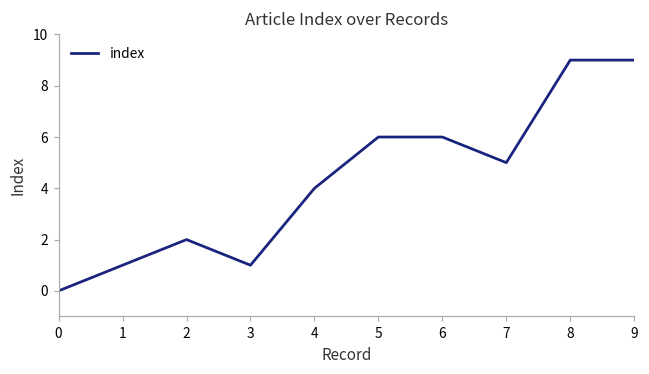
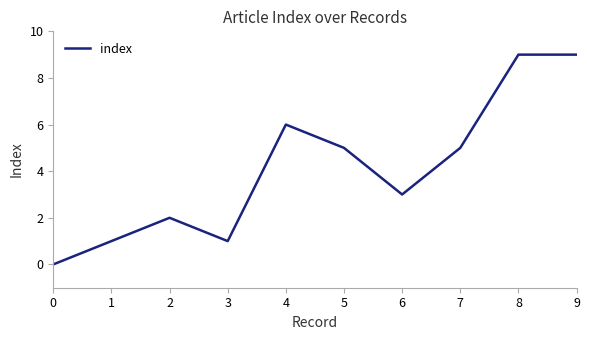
  {
    "0": 0,
    "1": 1,
    "2": 2,
    "3": 1,
-   "4": 4,
-   "5": 6,
-   "6": 6,
+   "4": 6,
+   "5": 5,
+   "6": 3,
    "7": 5,
    "8": 9,
    "9": 9
  }
